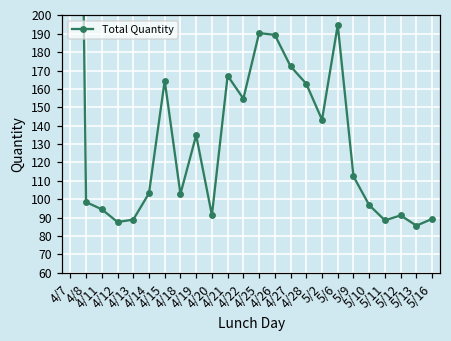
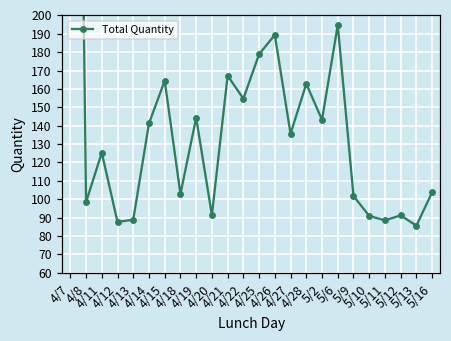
  {
    "4/8": 98,
-   "4/11": 95,
+   "4/11": 125,
    "4/12": 88,
    "4/13": 89,
-   "4/14": 103,
+   "4/14": 141,
    "4/15": 165,
    "4/18": 103,
-   "4/19": 135,
+   "4/19": 144,
    "4/20": 91,
    "4/21": 167,
    "4/22": 155,
-   "4/25": 190,
+   "4/25": 179,
    "4/26": 189,
-   "4/27": 172,
+   "4/27": 136,
    "4/28": 163,
    "5/2": 143,
    "5/6": 195,
-   "5/9": 112,
-   "5/10": 97,
+   "5/9": 102,
+   "5/10": 91,
    "5/11": 89,
    "5/12": 91,
    "5/13": 86,
-   "5/16": 89
+   "5/16": 104
  }
